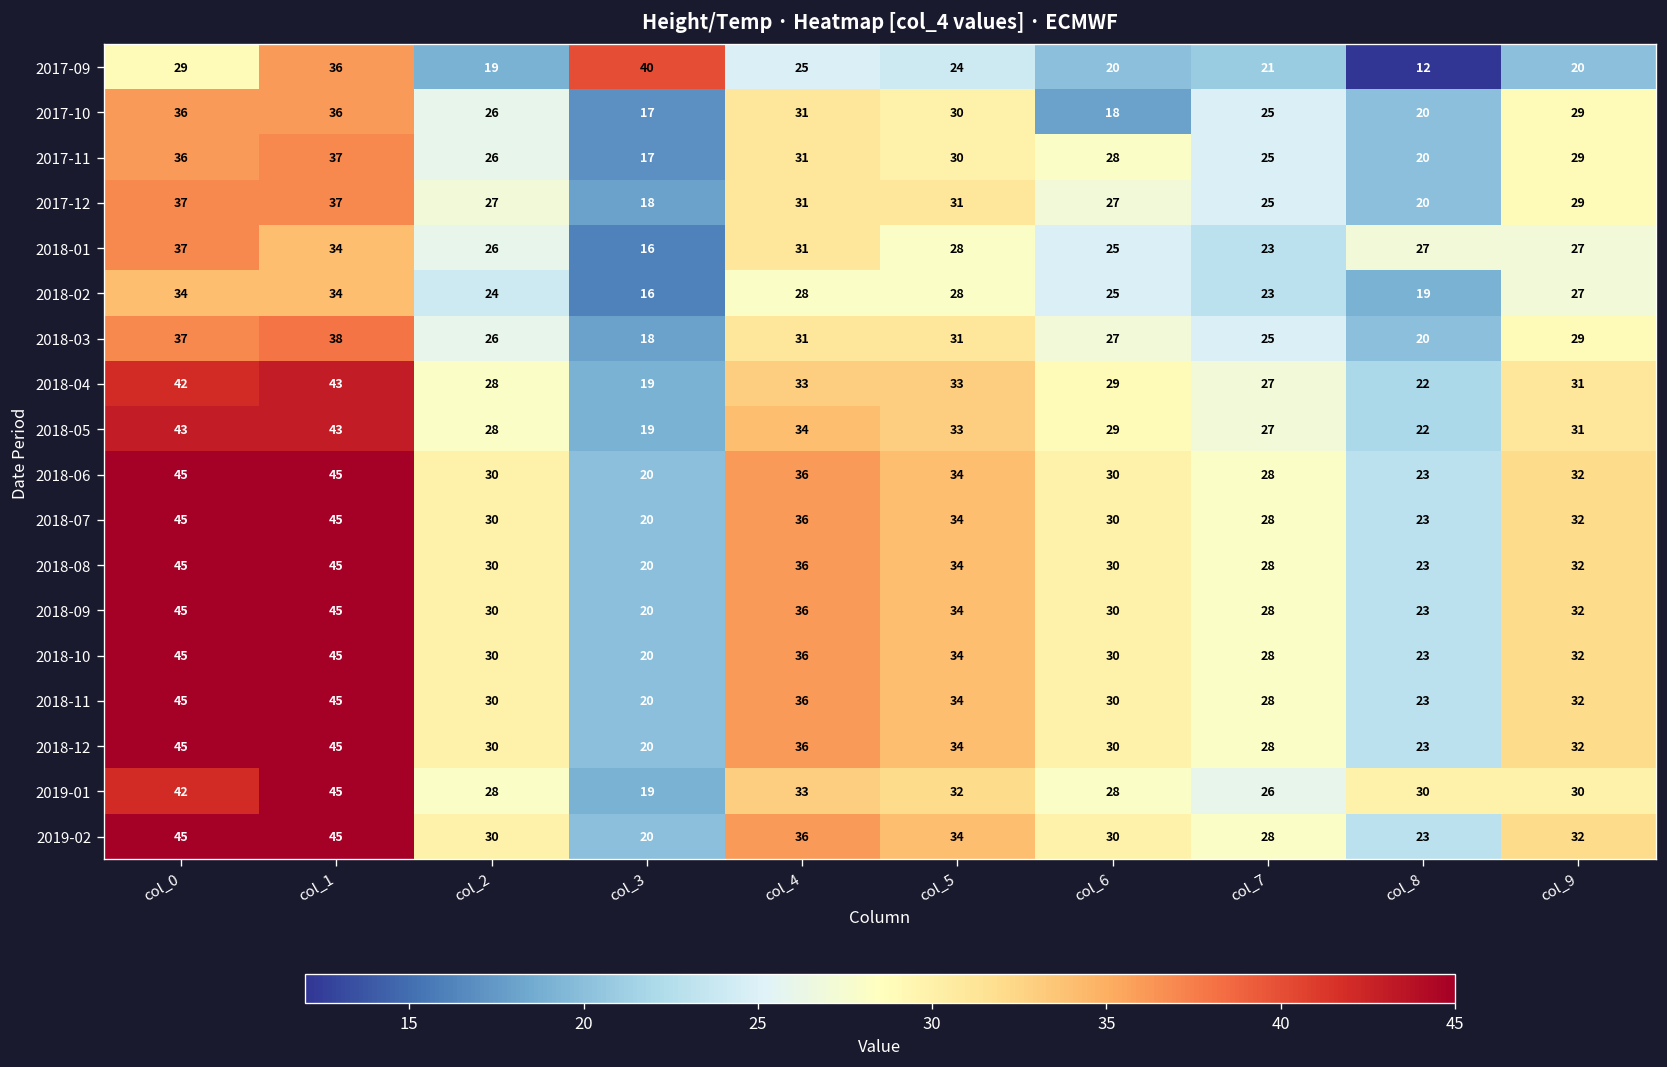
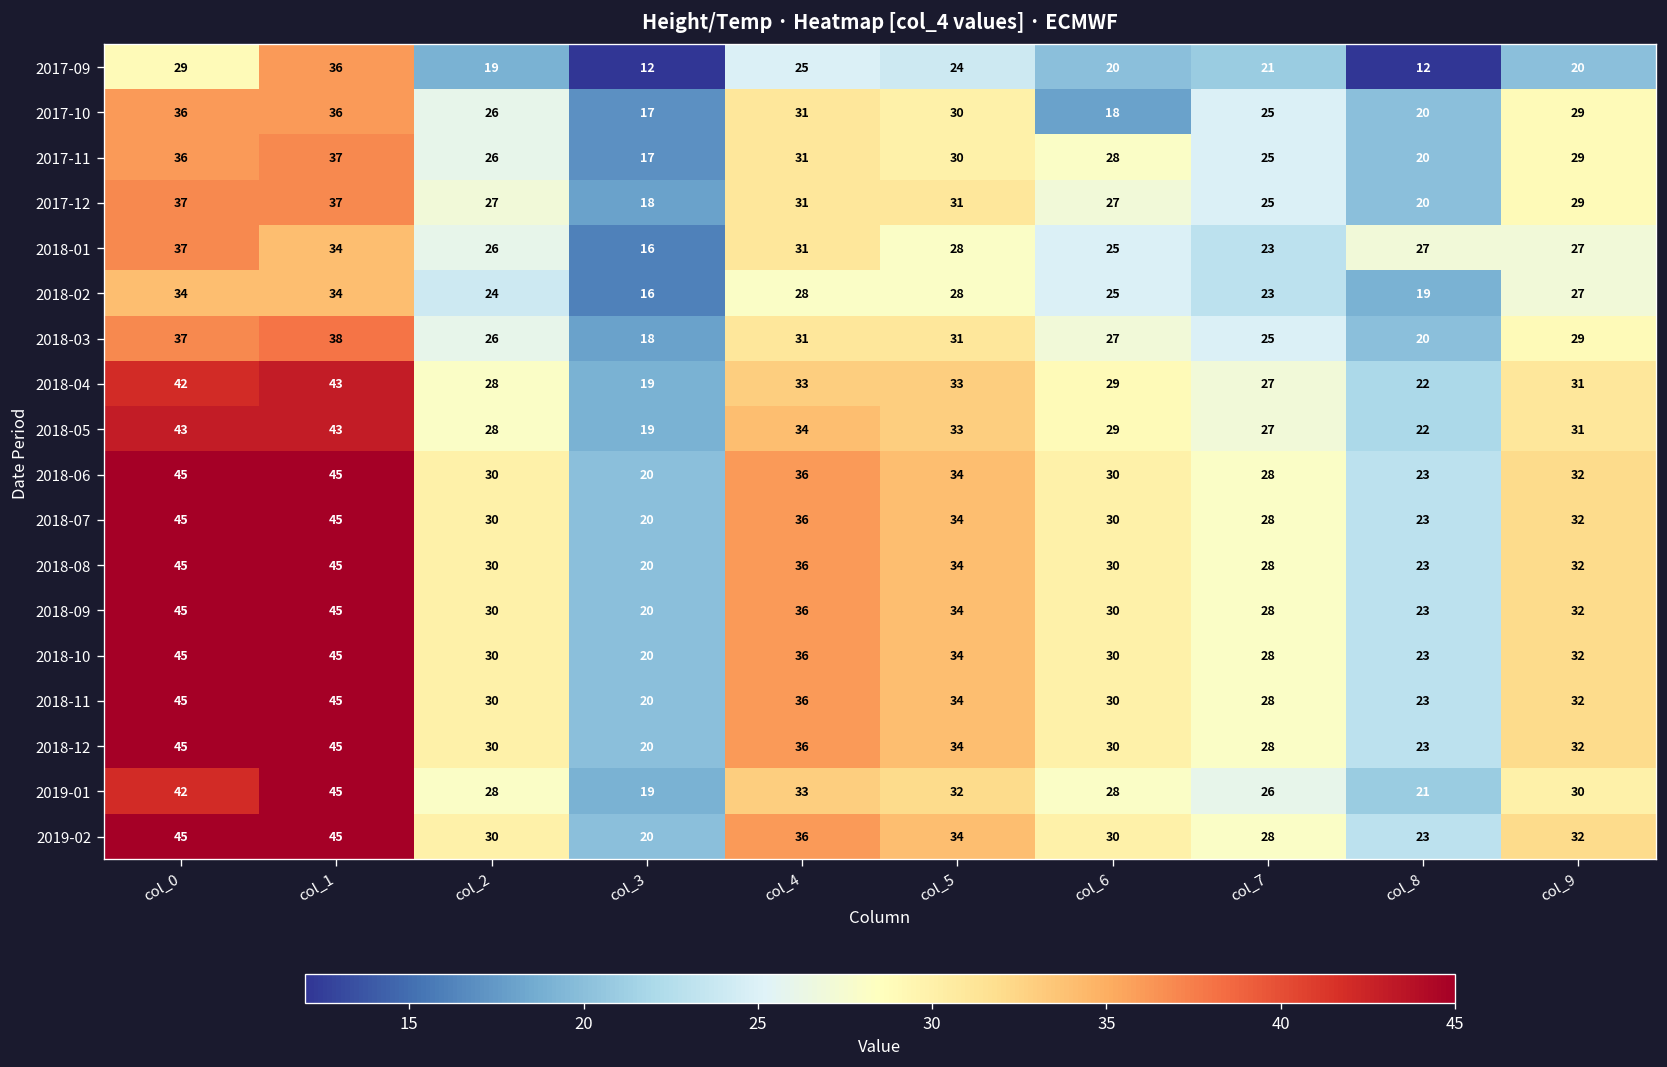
  {
    "2017-09": {
      "col_0": 29,
      "col_1": 36,
      "col_2": 19,
-     "col_3": 40,
+     "col_3": 12,
      "col_4": 25,
      "col_5": 24,
      "col_6": 20,
      "col_7": 21,
      "col_8": 12,
      "col_9": 20
    },
    "2017-10": {
      "col_0": 36,
      "col_1": 36,
      "col_2": 26,
      "col_3": 17,
      "col_4": 31,
      "col_5": 30,
      "col_6": 18,
      "col_7": 25,
      "col_8": 20,
      "col_9": 29
    },
    "2017-11": {
      "col_0": 36,
      "col_1": 37,
      "col_2": 26,
      "col_3": 17,
      "col_4": 31,
      "col_5": 30,
      "col_6": 28,
      "col_7": 25,
      "col_8": 20,
      "col_9": 29
    },
    "2017-12": {
      "col_0": 37,
      "col_1": 37,
      "col_2": 27,
      "col_3": 18,
      "col_4": 31,
      "col_5": 31,
      "col_6": 27,
      "col_7": 25,
      "col_8": 20,
      "col_9": 29
    },
    "2018-01": {
      "col_0": 37,
      "col_1": 34,
      "col_2": 26,
      "col_3": 16,
      "col_4": 31,
      "col_5": 28,
      "col_6": 25,
      "col_7": 23,
      "col_8": 27,
      "col_9": 27
    },
    "2018-02": {
      "col_0": 34,
      "col_1": 34,
      "col_2": 24,
      "col_3": 16,
      "col_4": 28,
      "col_5": 28,
      "col_6": 25,
      "col_7": 23,
      "col_8": 19,
      "col_9": 27
    },
    "2018-03": {
      "col_0": 37,
      "col_1": 38,
      "col_2": 26,
      "col_3": 18,
      "col_4": 31,
      "col_5": 31,
      "col_6": 27,
      "col_7": 25,
      "col_8": 20,
      "col_9": 29
    },
    "2018-04": {
      "col_0": 42,
      "col_1": 43,
      "col_2": 28,
      "col_3": 19,
      "col_4": 33,
      "col_5": 33,
      "col_6": 29,
      "col_7": 27,
      "col_8": 22,
      "col_9": 31
    },
    "2018-05": {
      "col_0": 43,
      "col_1": 43,
      "col_2": 28,
      "col_3": 19,
      "col_4": 34,
      "col_5": 33,
      "col_6": 29,
      "col_7": 27,
      "col_8": 22,
      "col_9": 31
    },
    "2018-06": {
      "col_0": 45,
      "col_1": 45,
      "col_2": 30,
      "col_3": 20,
      "col_4": 36,
      "col_5": 34,
      "col_6": 30,
      "col_7": 28,
      "col_8": 23,
      "col_9": 32
    },
    "2018-07": {
      "col_0": 45,
      "col_1": 45,
      "col_2": 30,
      "col_3": 20,
      "col_4": 36,
      "col_5": 34,
      "col_6": 30,
      "col_7": 28,
      "col_8": 23,
      "col_9": 32
    },
    "2018-08": {
      "col_0": 45,
      "col_1": 45,
      "col_2": 30,
      "col_3": 20,
      "col_4": 36,
      "col_5": 34,
      "col_6": 30,
      "col_7": 28,
      "col_8": 23,
      "col_9": 32
    },
    "2018-09": {
      "col_0": 45,
      "col_1": 45,
      "col_2": 30,
      "col_3": 20,
      "col_4": 36,
      "col_5": 34,
      "col_6": 30,
      "col_7": 28,
      "col_8": 23,
      "col_9": 32
    },
    "2018-10": {
      "col_0": 45,
      "col_1": 45,
      "col_2": 30,
      "col_3": 20,
      "col_4": 36,
      "col_5": 34,
      "col_6": 30,
      "col_7": 28,
      "col_8": 23,
      "col_9": 32
    },
    "2018-11": {
      "col_0": 45,
      "col_1": 45,
      "col_2": 30,
      "col_3": 20,
      "col_4": 36,
      "col_5": 34,
      "col_6": 30,
      "col_7": 28,
      "col_8": 23,
      "col_9": 32
    },
    "2018-12": {
      "col_0": 45,
      "col_1": 45,
      "col_2": 30,
      "col_3": 20,
      "col_4": 36,
      "col_5": 34,
      "col_6": 30,
      "col_7": 28,
      "col_8": 23,
      "col_9": 32
    },
    "2019-01": {
      "col_0": 42,
      "col_1": 45,
      "col_2": 28,
      "col_3": 19,
      "col_4": 33,
      "col_5": 32,
      "col_6": 28,
      "col_7": 26,
-     "col_8": 30,
+     "col_8": 21,
      "col_9": 30
    },
    "2019-02": {
      "col_0": 45,
      "col_1": 45,
      "col_2": 30,
      "col_3": 20,
      "col_4": 36,
      "col_5": 34,
      "col_6": 30,
      "col_7": 28,
      "col_8": 23,
      "col_9": 32
    }
  }
